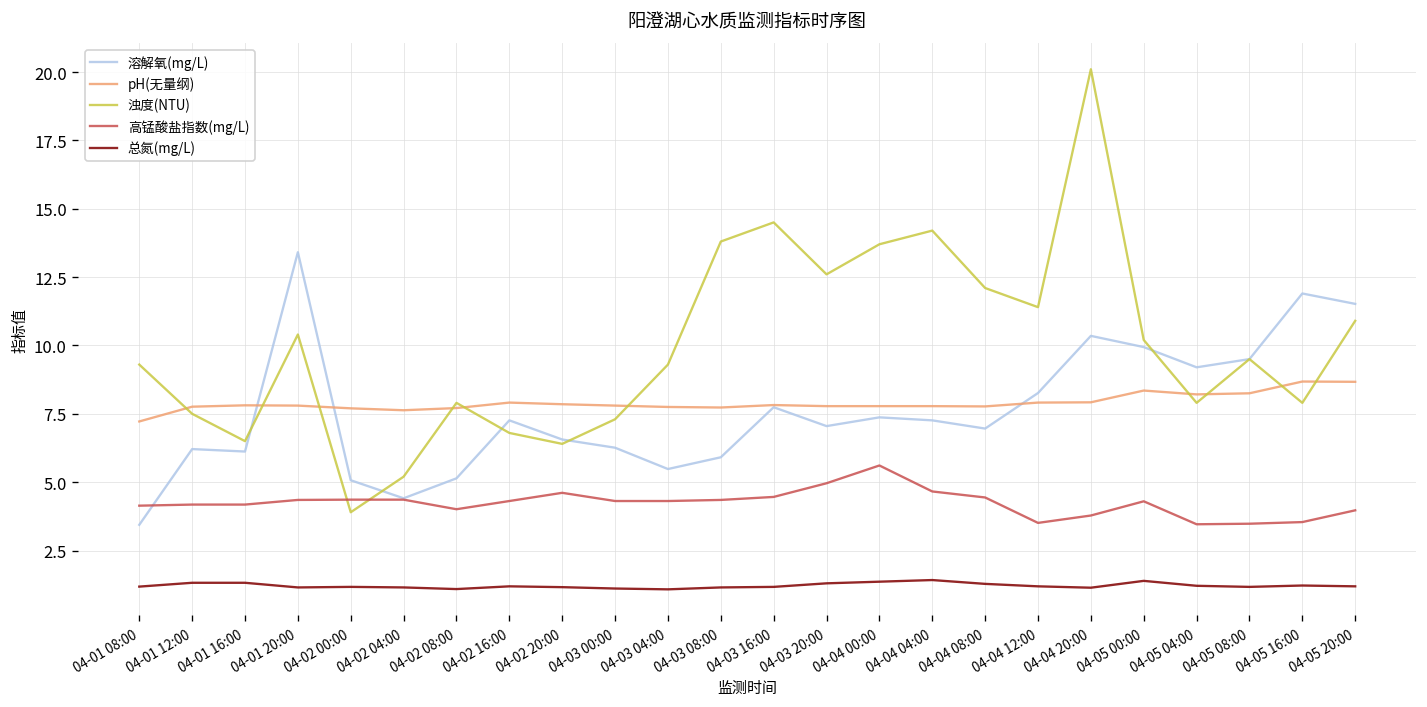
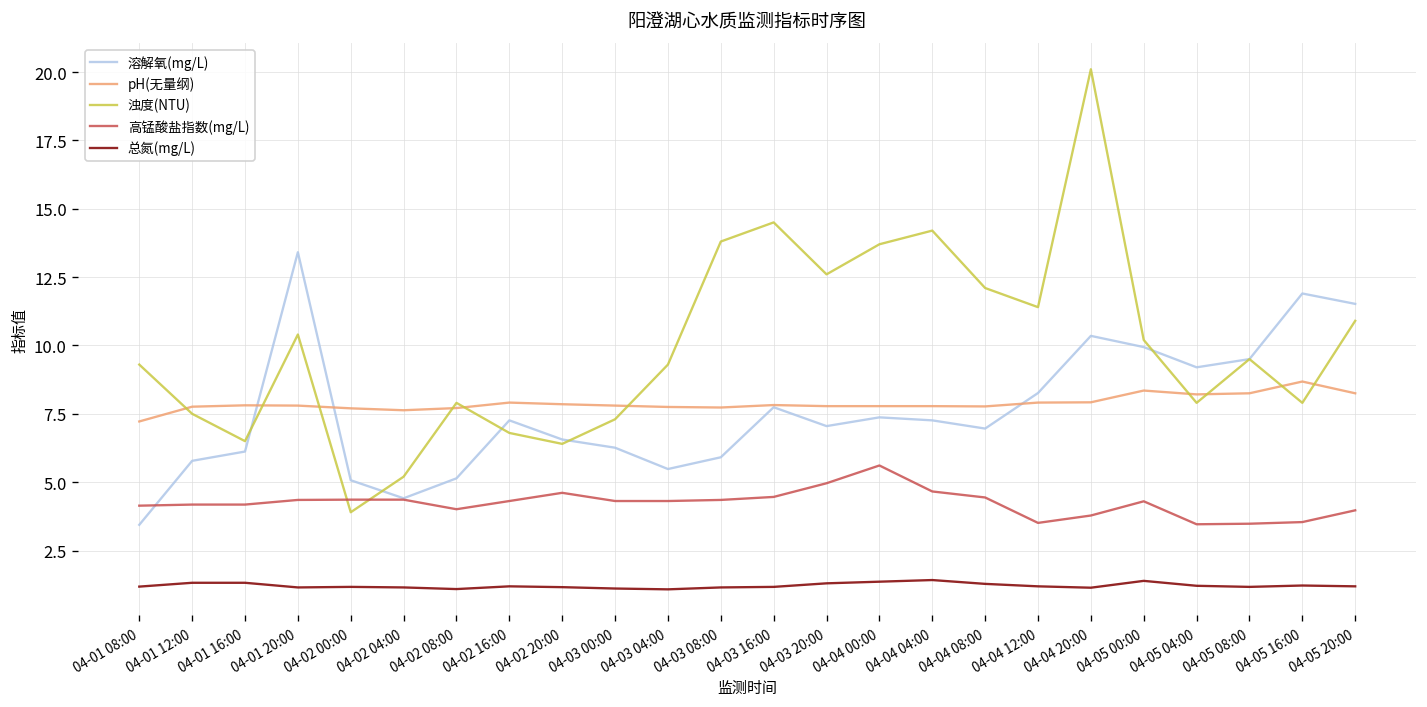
  {
    "溶解氧(mg/L)": {
      "04-01 08:00": 3.4,
-     "04-01 12:00": 6.2,
+     "04-01 12:00": 5.8,
      "04-01 16:00": 6.1,
      "04-01 20:00": 13.4,
      "04-02 00:00": 5.1,
      "04-02 08:00": 5.1,
      "04-02 16:00": 7.3,
      "04-02 20:00": 6.6,
      "04-03 00:00": 6.3,
      "04-03 04:00": 5.5,
      "04-03 08:00": 5.9,
      "04-03 20:00": 7.1,
      "04-04 00:00": 7.4,
      "04-04 04:00": 7.3,
      "04-04 08:00": 7.0,
      "04-04 12:00": 8.3,
      "04-04 20:00": 10.4,
      "04-05 00:00": 9.9,
      "04-05 04:00": 9.2,
      "04-05 16:00": 11.9,
      "04-05 20:00": 11.5
    },
    "pH(无量纲)": {
      "04-01 08:00": 7.2,
      "04-01 12:00": 7.8,
      "04-01 16:00": 7.8,
      "04-01 20:00": 7.8,
      "04-02 00:00": 7.7,
      "04-02 04:00": 7.6,
      "04-02 08:00": 7.7,
      "04-02 16:00": 7.9,
      "04-02 20:00": 7.9,
      "04-03 00:00": 7.8,
      "04-03 04:00": 7.8,
      "04-03 08:00": 7.7,
      "04-03 20:00": 7.8,
      "04-04 00:00": 7.8,
      "04-04 04:00": 7.8,
      "04-04 08:00": 7.8,
      "04-04 12:00": 7.9,
      "04-04 20:00": 7.9,
      "04-05 00:00": 8.4,
      "04-05 04:00": 8.2,
      "04-05 08:00": 8.3,
      "04-05 16:00": 8.7,
-     "04-05 20:00": 8.7
+     "04-05 20:00": 8.3
    },
    "浊度(NTU)": {
      "04-01 08:00": 9.3,
      "04-01 12:00": 7.5,
      "04-01 16:00": 6.5,
      "04-01 20:00": 10.4,
      "04-02 00:00": 3.9,
      "04-02 04:00": 5.2,
      "04-02 08:00": 7.9,
      "04-02 16:00": 6.8,
      "04-02 20:00": 6.4,
      "04-03 00:00": 7.3,
      "04-03 04:00": 9.3,
      "04-03 08:00": 13.8,
      "04-03 16:00": 14.5,
      "04-03 20:00": 12.6,
      "04-04 00:00": 13.7,
      "04-04 04:00": 14.2,
      "04-04 08:00": 12.1,
      "04-04 12:00": 11.4,
      "04-04 20:00": 20.1,
      "04-05 00:00": 10.2,
      "04-05 04:00": 7.9,
      "04-05 16:00": 7.9,
      "04-05 20:00": 10.9
    },
    "高锰酸盐指数(mg/L)": {
      "04-01 08:00": 4.1,
      "04-01 12:00": 4.2,
      "04-01 16:00": 4.2,
      "04-01 20:00": 4.4,
      "04-02 00:00": 4.4,
      "04-02 08:00": 4.0,
      "04-02 16:00": 4.3,
      "04-02 20:00": 4.6,
      "04-03 00:00": 4.3,
      "04-03 04:00": 4.3,
      "04-03 08:00": 4.4,
      "04-03 16:00": 4.5,
      "04-03 20:00": 5.0,
      "04-04 00:00": 5.6,
      "04-04 04:00": 4.7,
      "04-04 08:00": 4.4,
      "04-04 12:00": 3.5,
      "04-04 20:00": 3.8,
      "04-05 00:00": 4.3,
      "04-05 04:00": 3.5,
      "04-05 08:00": 3.5,
      "04-05 16:00": 3.5,
      "04-05 20:00": 4.0
    },
    "总氮(mg/L)": {
      "04-01 08:00": 1.2,
      "04-01 12:00": 1.3,
      "04-01 16:00": 1.3,
      "04-01 20:00": 1.2,
      "04-02 00:00": 1.2,
      "04-02 04:00": 1.2,
      "04-02 08:00": 1.1,
      "04-02 16:00": 1.2,
      "04-02 20:00": 1.2,
      "04-03 00:00": 1.1,
      "04-03 04:00": 1.1,
      "04-03 08:00": 1.2,
      "04-03 16:00": 1.2,
      "04-03 20:00": 1.3,
      "04-04 00:00": 1.4,
      "04-04 04:00": 1.4,
      "04-04 08:00": 1.3,
      "04-04 12:00": 1.2,
      "04-04 20:00": 1.1,
      "04-05 00:00": 1.4,
      "04-05 04:00": 1.2,
      "04-05 08:00": 1.2,
      "04-05 16:00": 1.2,
      "04-05 20:00": 1.2
    }
  }
